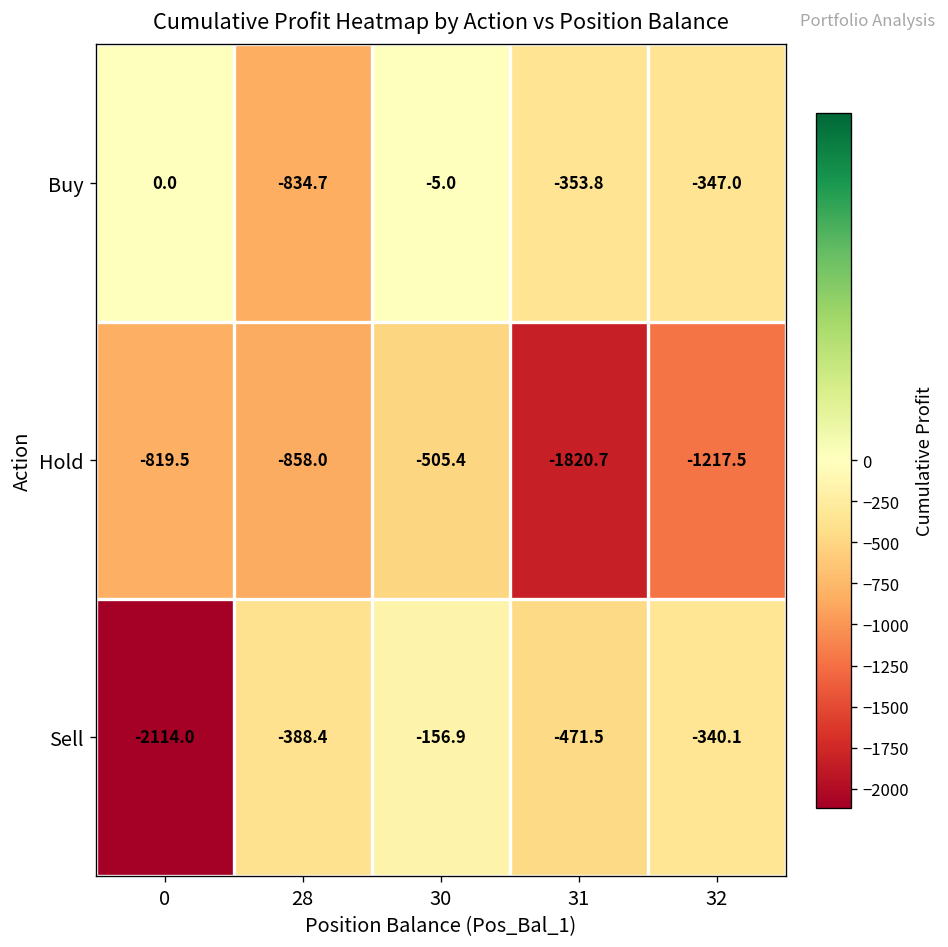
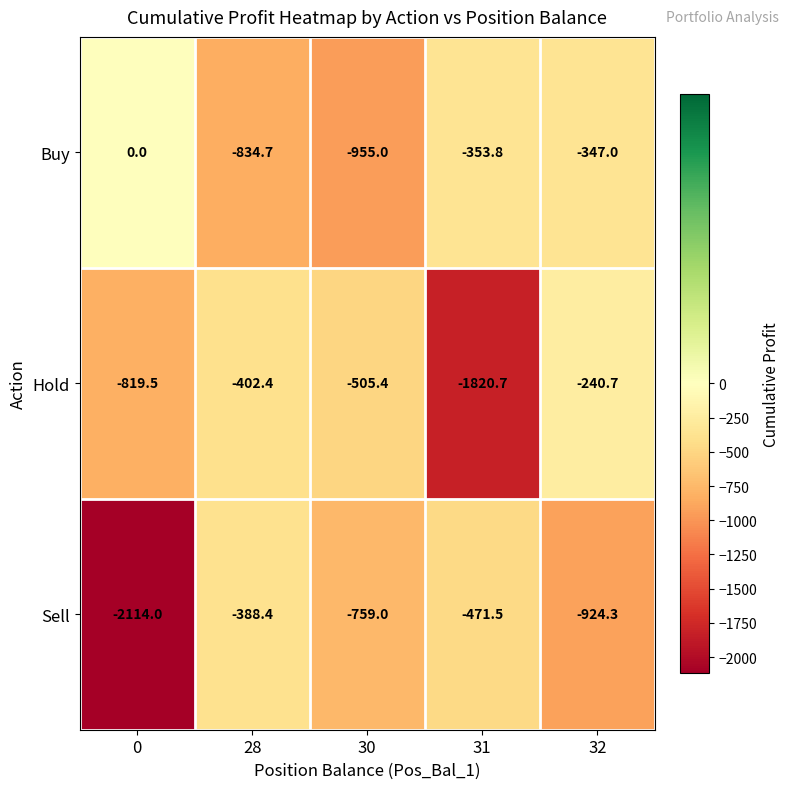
  {
    "Buy": {
      "0": 0.0,
      "28": -834.7,
-     "30": -5.0,
+     "30": -955.0,
      "31": -353.8,
      "32": -347.0
    },
    "Hold": {
      "0": -819.5,
-     "28": -858.0,
+     "28": -402.4,
      "30": -505.4,
      "31": -1820.7,
-     "32": -1217.5
+     "32": -240.7
    },
    "Sell": {
      "0": -2114.0,
      "28": -388.4,
-     "30": -156.9,
+     "30": -759.0,
      "31": -471.5,
-     "32": -340.1
+     "32": -924.3
    }
  }
